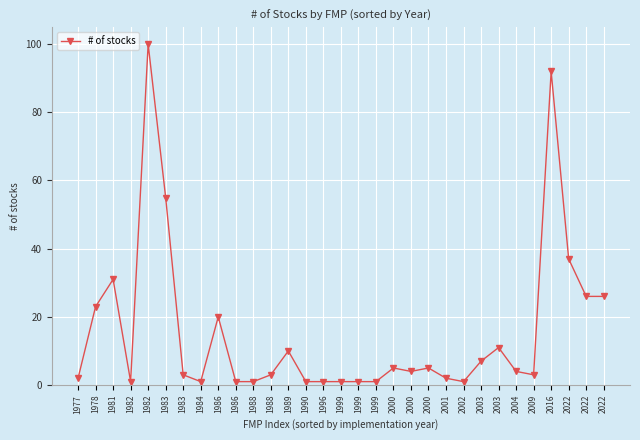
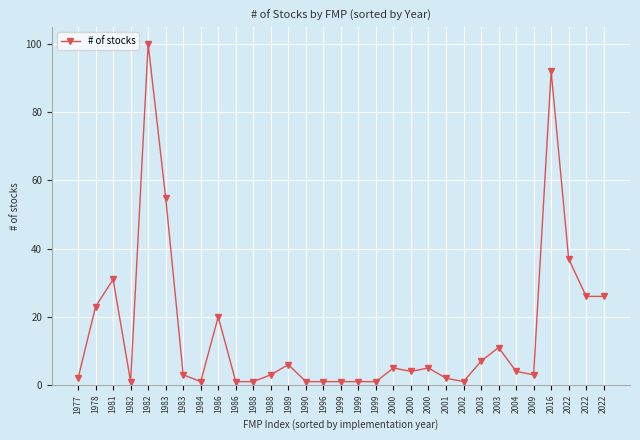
  {
    "1977": 2,
    "1978": 23,
    "1981": 31,
    "1984": 1,
-   "1989": 10,
+   "1989": 6,
    "1990": 1,
    "1996": 1,
    "2001": 2,
    "2002": 1,
    "2004": 4,
    "2009": 3,
    "2016": 92
  }
